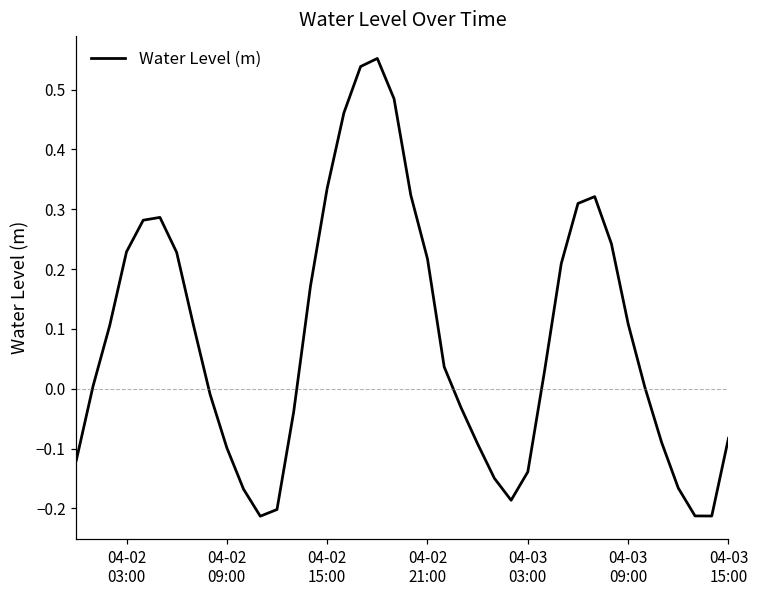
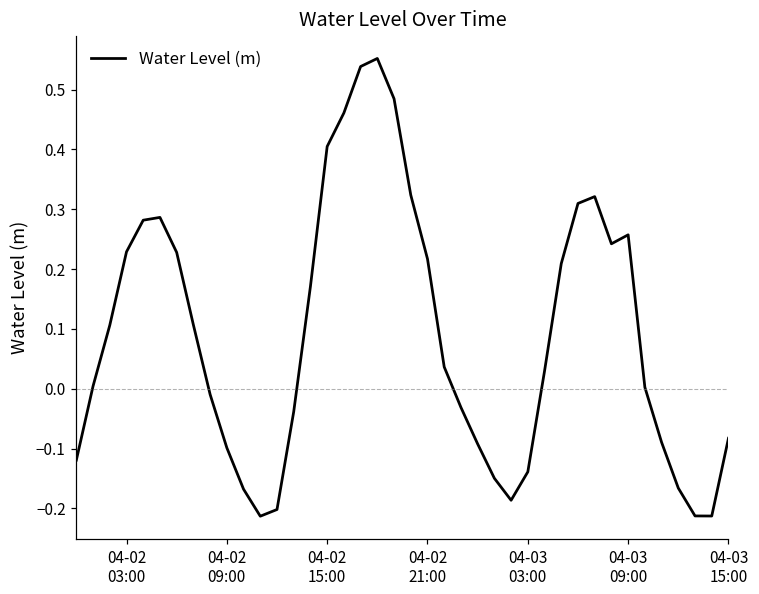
  {
    "04-02 03:00": 0.23,
    "04-02 09:00": -0.10,
-   "04-02 15:00": 0.33,
+   "04-02 15:00": 0.40,
    "04-02 21:00": 0.22,
    "04-03 03:00": -0.14,
-   "04-03 09:00": 0.11,
+   "04-03 09:00": 0.26,
    "04-03 15:00": -0.08
  }
